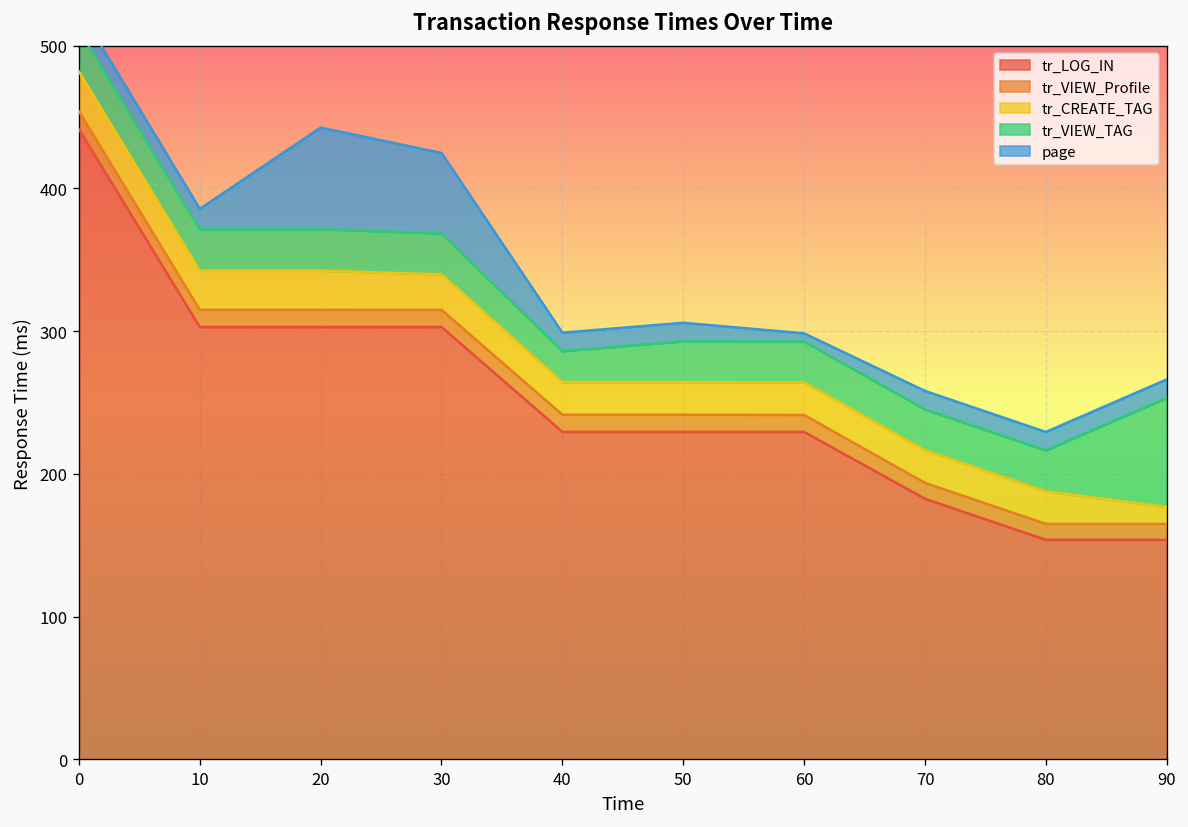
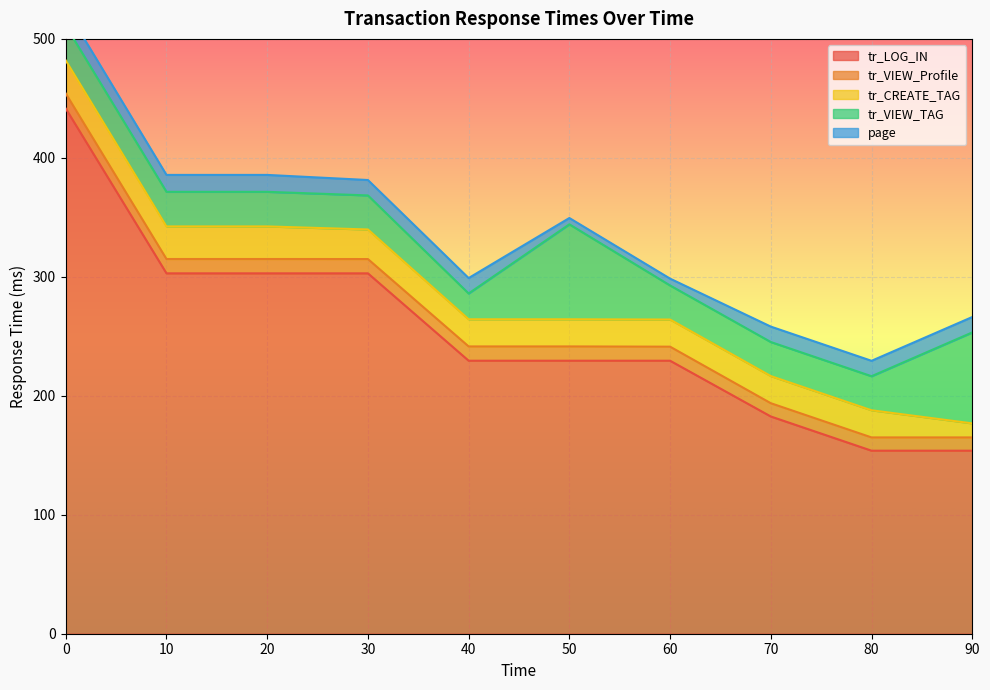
  {
    "tr_CREATE_TAG": {
      "0": 28,
      "10": 27,
      "20": 27,
      "30": 25,
      "40": 23,
      "50": 23,
      "60": 23,
      "70": 23,
      "80": 23,
      "90": 12
    },
    "tr_VIEW_TAG": {
      "10": 29,
      "20": 29,
      "30": 29,
      "40": 22,
-     "50": 29,
+     "50": 80,
      "60": 29,
      "70": 29,
      "80": 29,
      "90": 76
    },
    "page": {
      "10": 14,
-     "20": 71,
-     "30": 56,
+     "20": 14,
+     "30": 13,
      "40": 13,
-     "50": 13,
+     "50": 5,
      "60": 6,
      "70": 13,
      "80": 13,
      "90": 13
    }
  }
